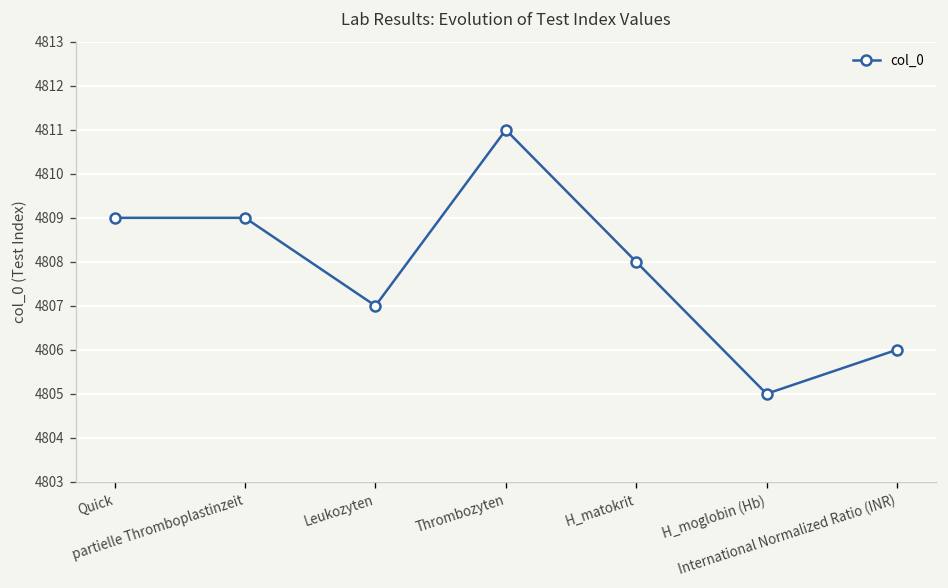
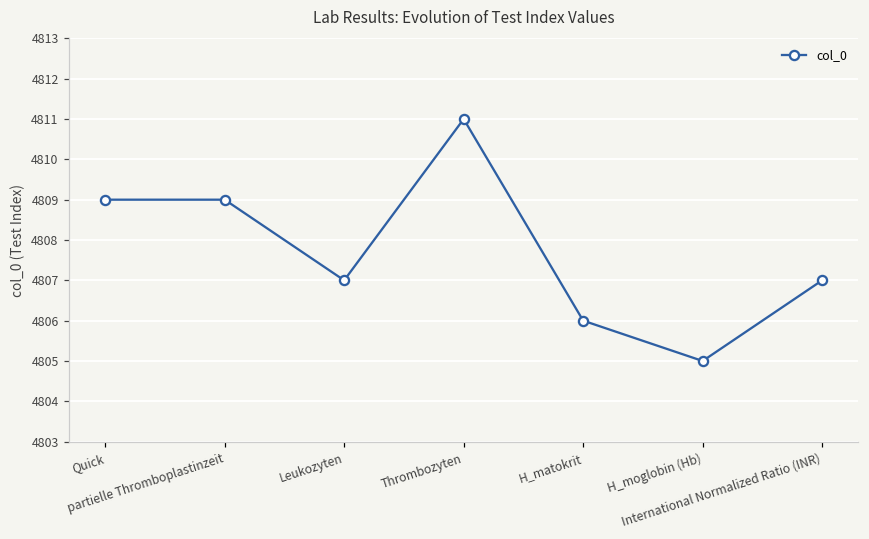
  {
    "Quick": 4809,
    "partielle Thromboplastinzeit": 4809,
    "Leukozyten": 4807,
    "Thrombozyten": 4811,
-   "H_matokrit": 4808,
+   "H_matokrit": 4806,
    "H_moglobin (Hb)": 4805,
-   "International Normalized Ratio (INR)": 4806
+   "International Normalized Ratio (INR)": 4807
  }
